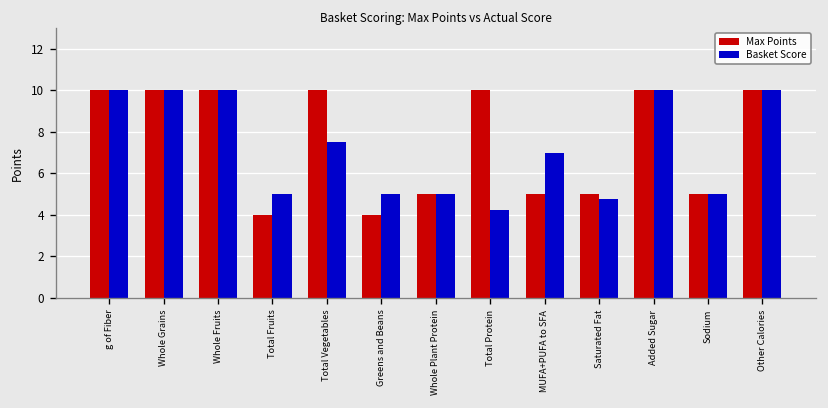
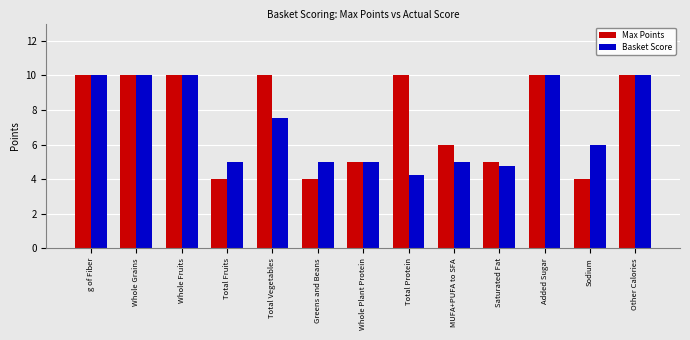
  {
    "Max Points": {
      "g of Fiber": 10,
      "Whole Grains": 10,
      "Whole Fruits": 10,
      "Total Fruits": 4,
      "Total Vegetables": 10,
      "Greens and Beans": 4,
      "Whole Plant Protein": 5,
      "Total Protein": 10,
-     "MUFA+PUFA to SFA": 5,
+     "MUFA+PUFA to SFA": 6,
      "Saturated Fat": 5,
      "Added Sugar": 10,
-     "Sodium": 5,
+     "Sodium": 4,
      "Other Calories": 10
    },
    "Basket Score": {
      "g of Fiber": 10,
      "Whole Grains": 10,
      "Whole Fruits": 10,
      "Total Fruits": 5,
      "Total Vegetables": 7.5,
      "Greens and Beans": 5,
      "Whole Plant Protein": 5,
      "Total Protein": 4.2,
-     "MUFA+PUFA to SFA": 7,
+     "MUFA+PUFA to SFA": 5,
      "Saturated Fat": 4.8,
      "Added Sugar": 10,
-     "Sodium": 5,
+     "Sodium": 6,
      "Other Calories": 10
    }
  }
